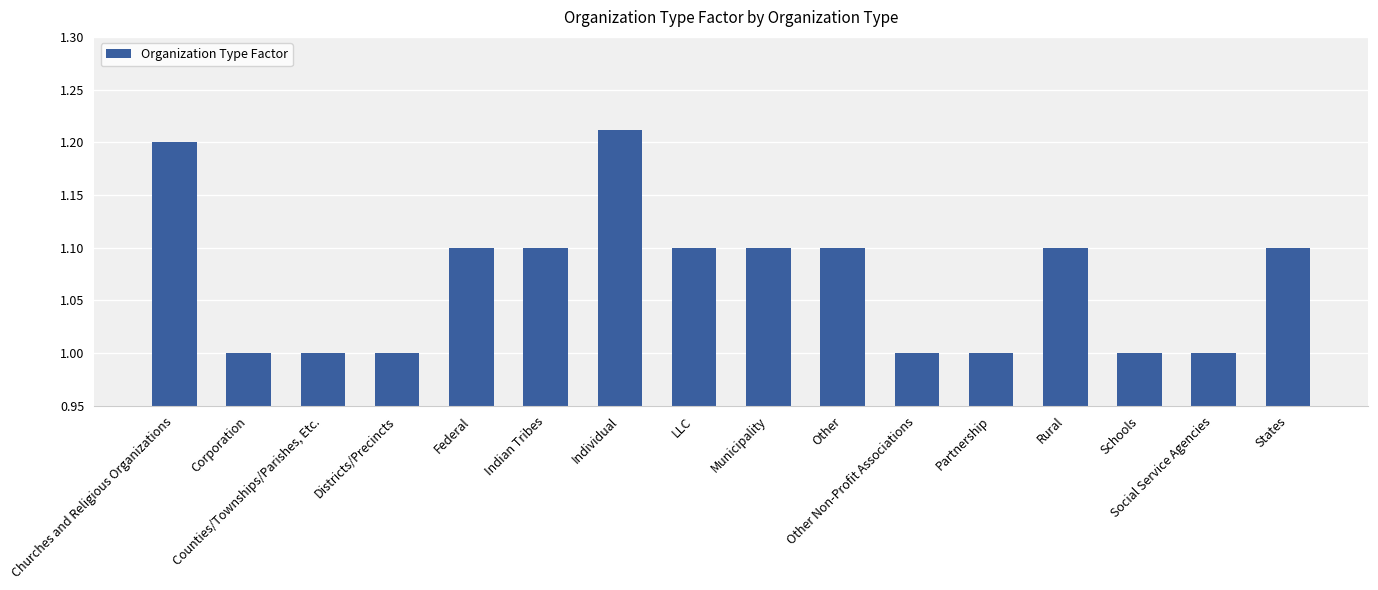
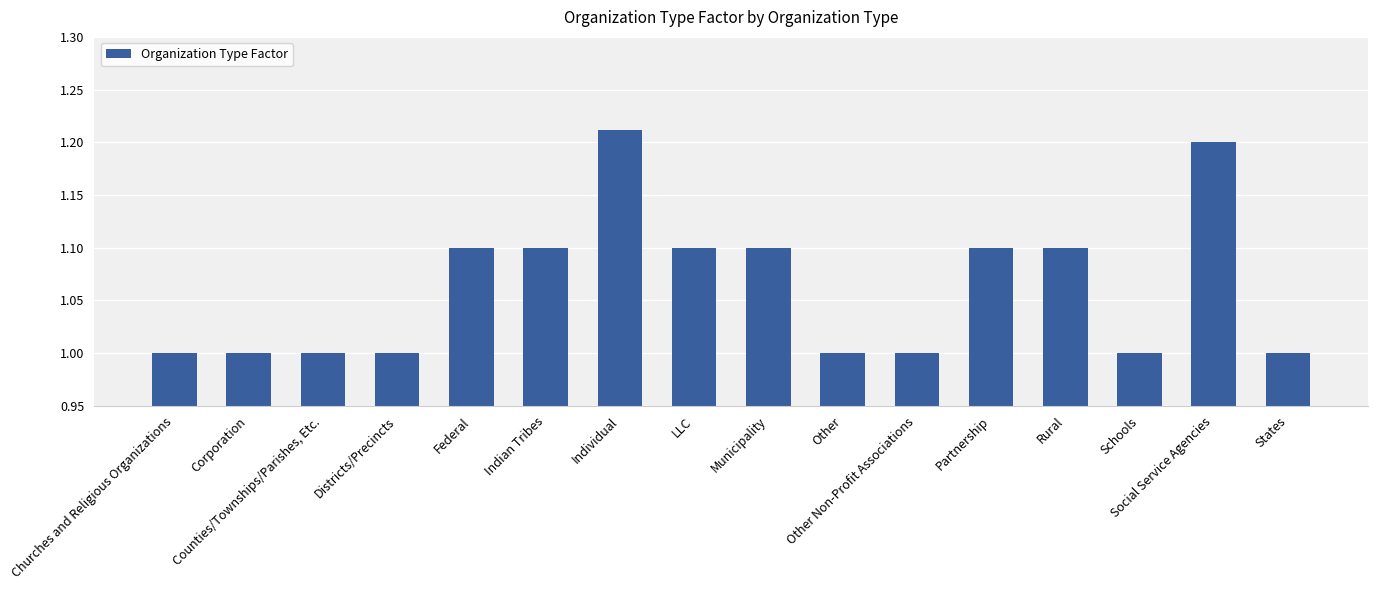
  {
-   "Churches and Religious Organizations": 1.2,
+   "Churches and Religious Organizations": 1.0,
    "Corporation": 1.0,
    "Counties/Townships/Parishes, Etc.": 1.0,
    "Districts/Precincts": 1.0,
    "Federal": 1.1,
    "Indian Tribes": 1.1,
    "Individual": 1.211,
    "LLC": 1.1,
    "Municipality": 1.1,
-   "Other": 1.1,
+   "Other": 1.0,
    "Other Non-Profit Associations": 1.0,
-   "Partnership": 1.0,
+   "Partnership": 1.1,
    "Rural": 1.1,
    "Schools": 1.0,
-   "Social Service Agencies": 1.0,
-   "States": 1.1
+   "Social Service Agencies": 1.2,
+   "States": 1.0
  }
